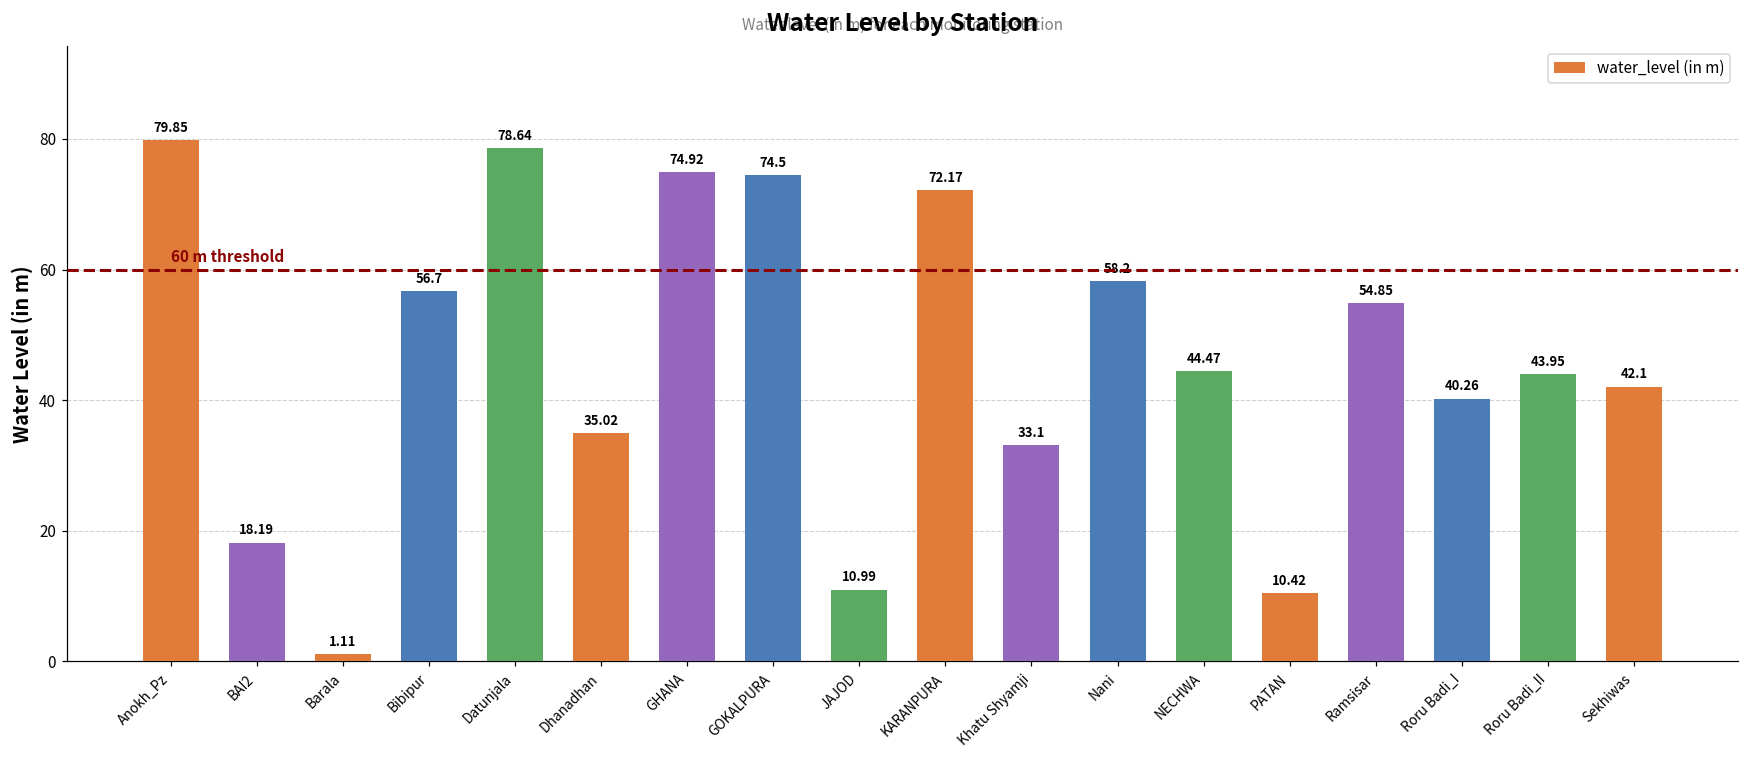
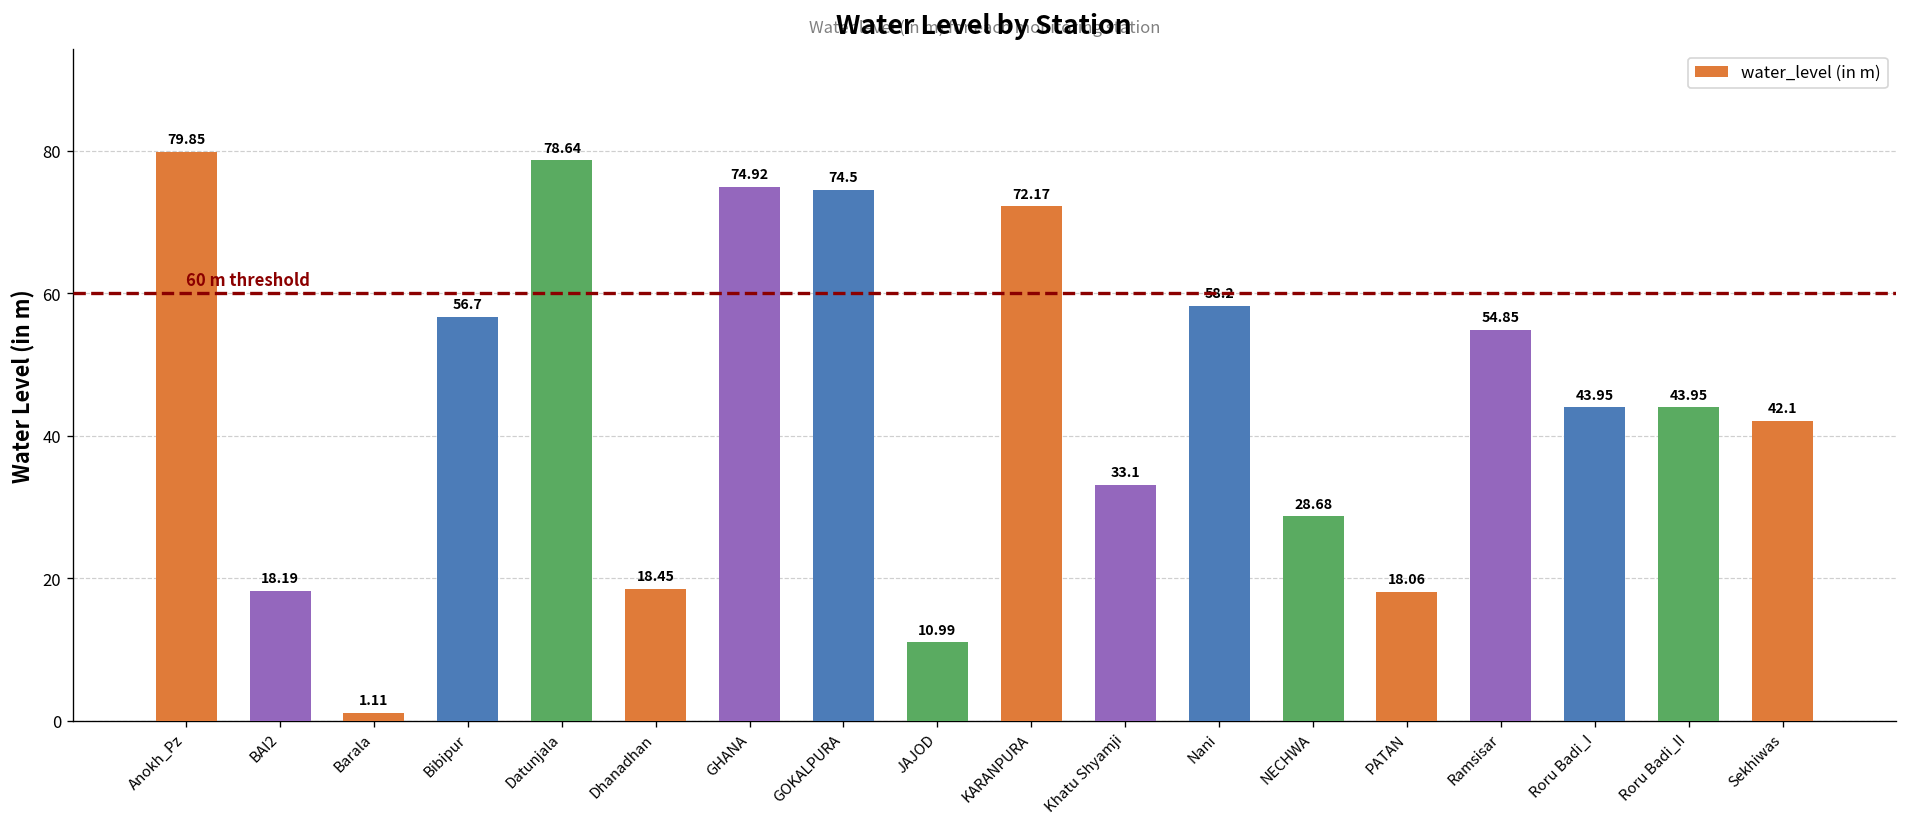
  {
    "Anokh_Pz": 79.85,
    "BAI2": 18.19,
    "Barala": 1.11,
    "Bibipur": 56.7,
    "Datunjala": 78.64,
-   "Dhanadhan": 35.02,
+   "Dhanadhan": 18.45,
    "GHANA": 74.92,
    "GOKALPURA": 74.5,
    "JAJOD": 10.99,
    "KARANPURA": 72.17,
    "Khatu Shyamji": 33.1,
    "Nani": 58.2,
-   "NECHWA": 44.47,
-   "PATAN": 10.42,
+   "NECHWA": 28.68,
+   "PATAN": 18.06,
    "Ramsisar": 54.85,
-   "Roru Badi_I": 40.26,
+   "Roru Badi_I": 43.95,
    "Roru Badi_II": 43.95,
    "Sekhiwas": 42.1
  }
